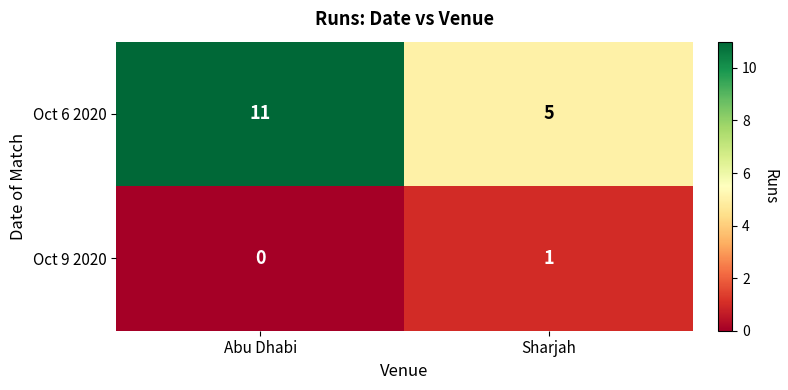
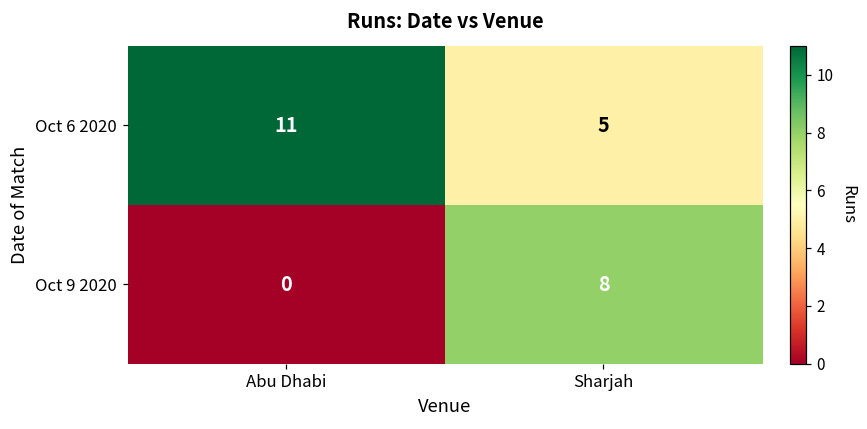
  {
    "Oct 6 2020": {
      "Abu Dhabi": 11,
      "Sharjah": 5
    },
    "Oct 9 2020": {
      "Abu Dhabi": 0,
-     "Sharjah": 1
+     "Sharjah": 8
    }
  }
